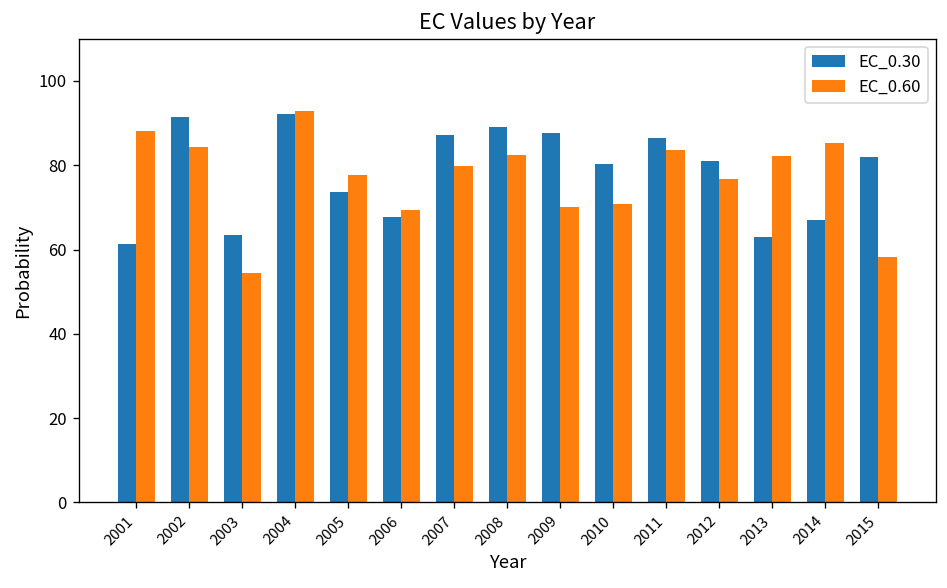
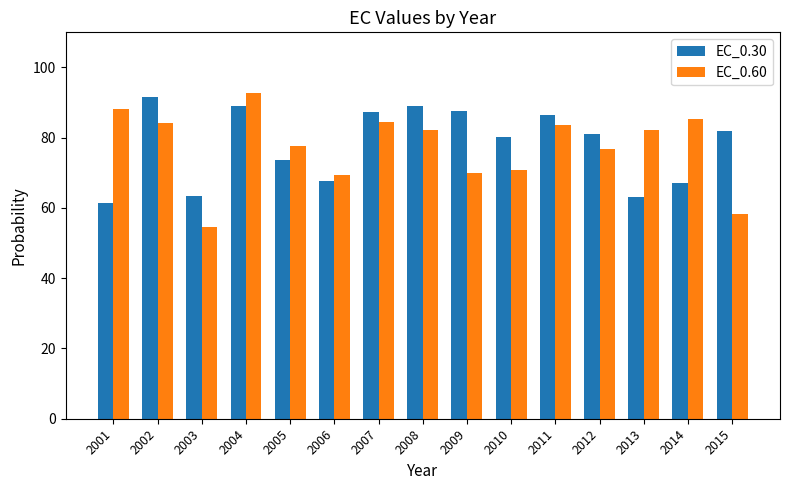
  {
    "EC_0.30": {
      "2001": 61,
      "2002": 91,
      "2003": 63,
-     "2004": 92,
+     "2004": 89,
      "2005": 74,
      "2006": 68,
      "2007": 87,
      "2008": 89,
      "2009": 88,
      "2010": 80,
      "2011": 86,
      "2012": 81,
      "2013": 63,
      "2014": 67,
      "2015": 82
    },
    "EC_0.60": {
      "2001": 88,
      "2002": 84,
      "2003": 55,
      "2004": 93,
      "2005": 78,
      "2006": 69,
-     "2007": 80,
+     "2007": 84,
      "2008": 82,
      "2009": 70,
      "2010": 71,
      "2011": 84,
      "2012": 77,
      "2013": 82,
      "2014": 85,
      "2015": 58
    }
  }
